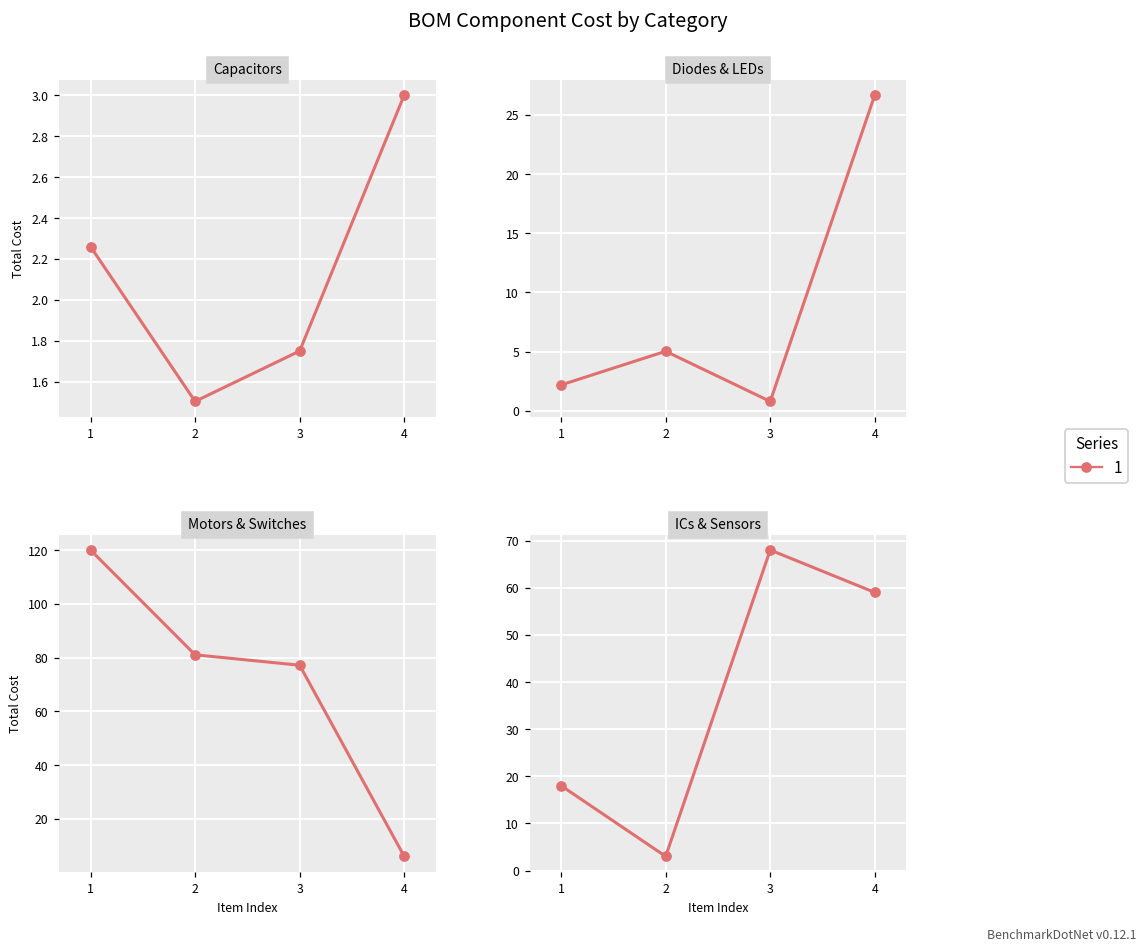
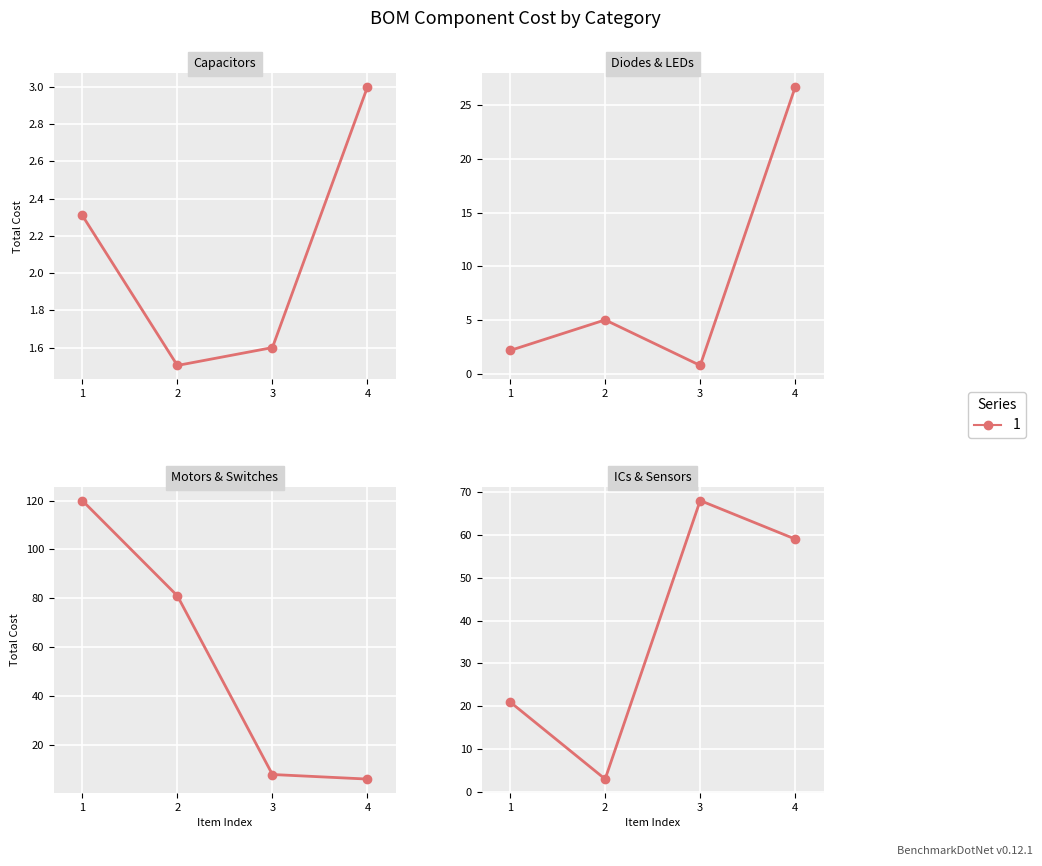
  {
    "Capacitors": {
-     "1": 2.26,
+     "1": 2.31,
      "2": 1.50,
-     "3": 1.75,
+     "3": 1.60,
      "4": 3.00
    },
    "Diodes & LEDs": {
      "1": 2.2,
      "2": 5.0,
      "3": 0.8,
      "4": 26.7
    },
    "Motors & Switches": {
      "1": 120,
      "2": 81,
-     "3": 77,
+     "3": 8,
      "4": 6
    },
    "ICs & Sensors": {
-     "1": 18,
+     "1": 21,
      "2": 3,
      "3": 68,
      "4": 59
    }
  }
